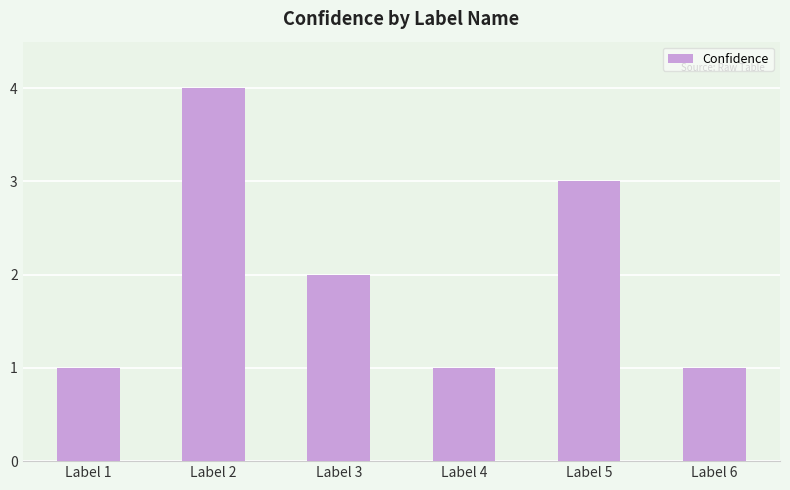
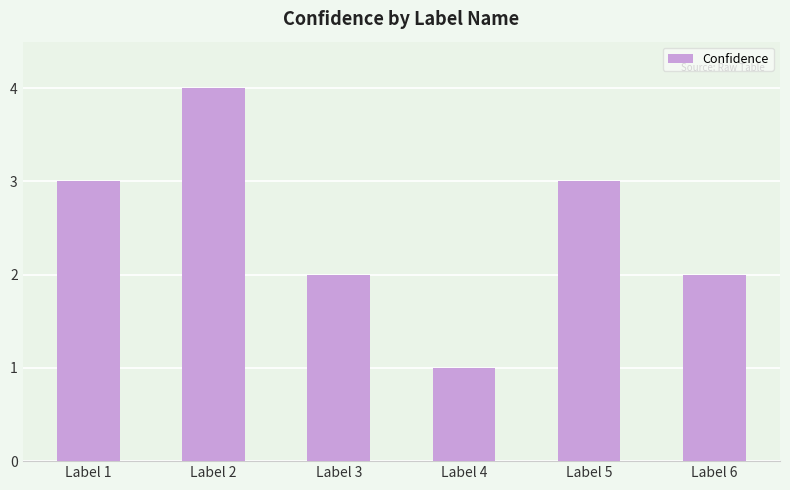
  {
-   "Label 1": 1,
+   "Label 1": 3,
    "Label 2": 4,
    "Label 3": 2,
    "Label 4": 1,
    "Label 5": 3,
-   "Label 6": 1
+   "Label 6": 2
  }
